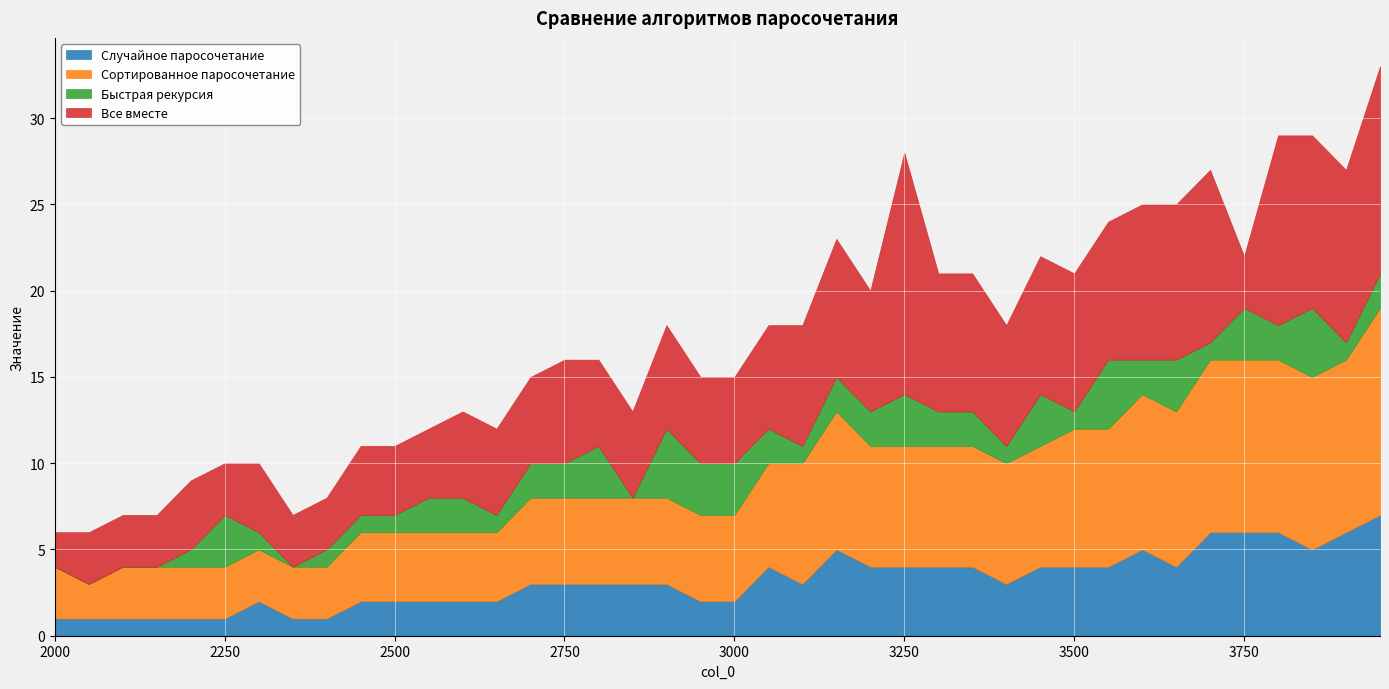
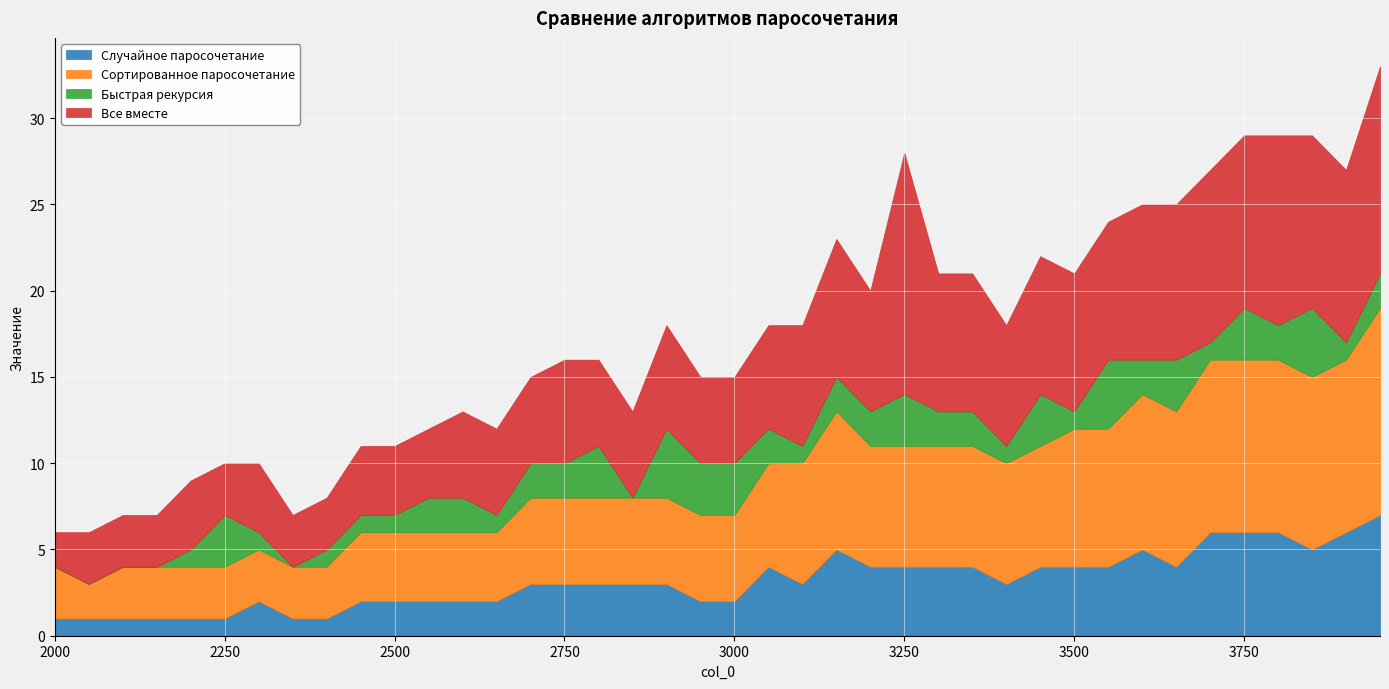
  {
    "Случайное паросочетание": {
      "2000": 1,
      "2250": 1,
      "2500": 2,
      "2750": 3,
      "3000": 2,
      "3250": 4,
      "3500": 4,
      "3750": 6
    },
    "Сортированное паросочетание": {
      "2250": 3,
      "2500": 4,
      "2750": 5,
      "3000": 5,
      "3250": 7,
      "3500": 8,
      "3750": 10
    },
    "Быстрая рекурсия": {
      "2250": 3,
      "2500": 1,
      "2750": 2,
      "3000": 3,
      "3250": 3,
      "3500": 1,
      "3750": 3
    },
    "Все вместе": {
      "2000": 2,
      "2250": 3,
      "2500": 4,
      "2750": 6,
      "3000": 5,
      "3250": 14,
      "3500": 8,
-     "3750": 3
+     "3750": 10
    }
  }
